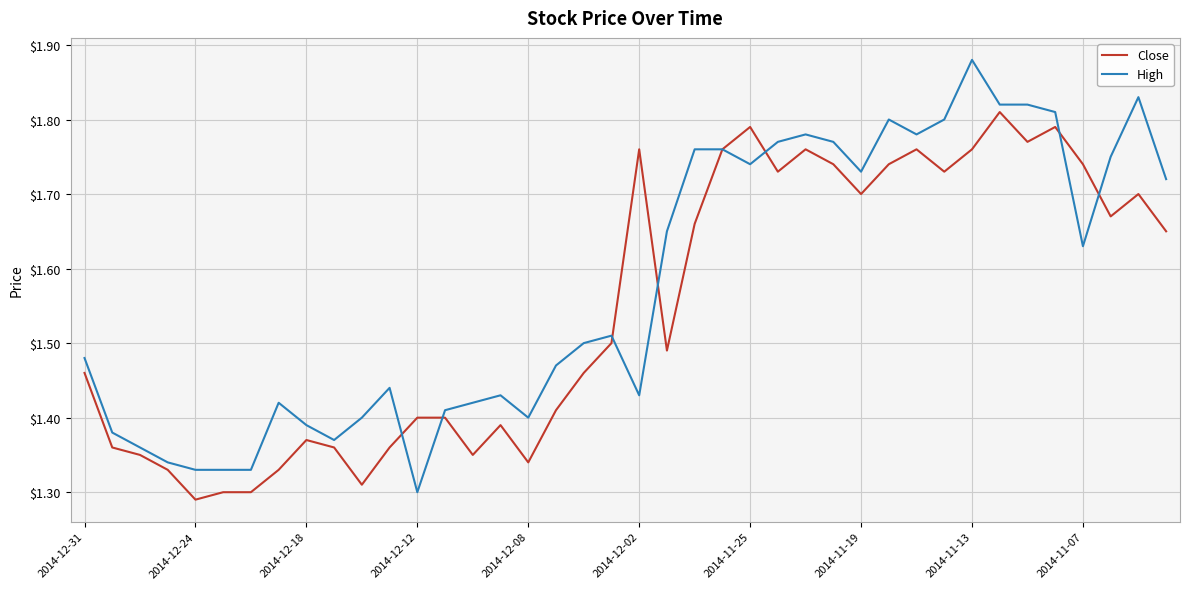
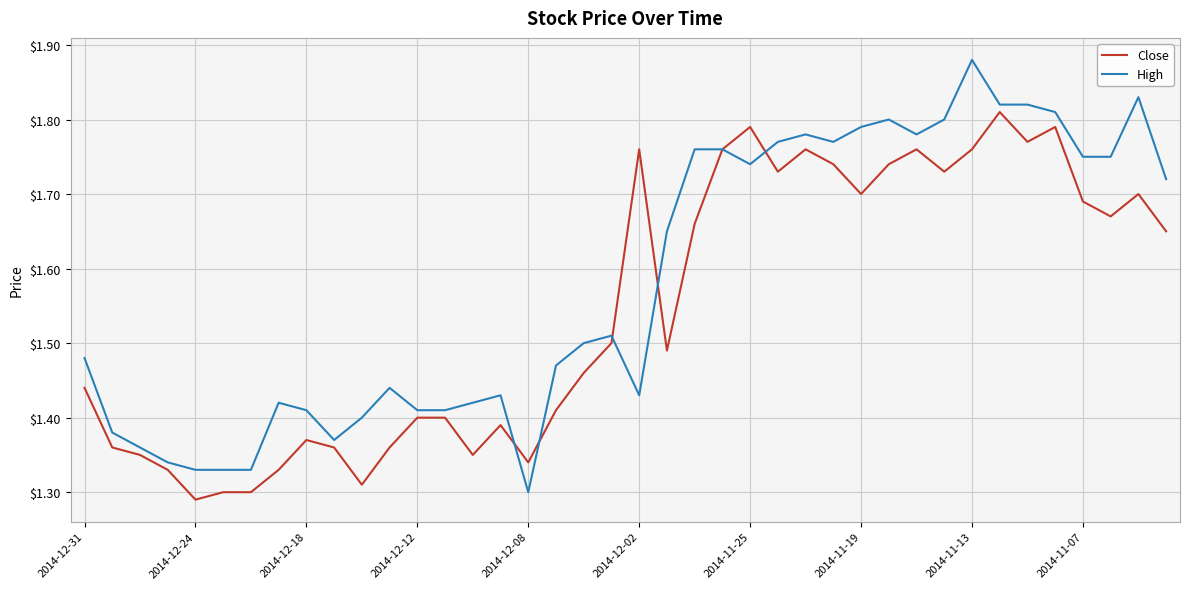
  {
    "Close": {
-     "2014-12-31": "$1.46",
+     "2014-12-31": "$1.44",
      "2014-12-24": "$1.29",
      "2014-12-18": "$1.37",
      "2014-12-12": "$1.40",
      "2014-12-08": "$1.34",
      "2014-12-02": "$1.76",
      "2014-11-25": "$1.79",
      "2014-11-19": "$1.70",
      "2014-11-13": "$1.76",
-     "2014-11-07": "$1.74"
+     "2014-11-07": "$1.69"
    },
    "High": {
      "2014-12-31": "$1.48",
      "2014-12-24": "$1.33",
-     "2014-12-18": "$1.39",
-     "2014-12-12": "$1.30",
-     "2014-12-08": "$1.4",
+     "2014-12-18": "$1.41",
+     "2014-12-12": "$1.41",
+     "2014-12-08": "$1.3",
      "2014-12-02": "$1.43",
      "2014-11-25": "$1.74",
-     "2014-11-19": "$1.73",
+     "2014-11-19": "$1.79",
      "2014-11-13": "$1.88",
-     "2014-11-07": "$1.63"
+     "2014-11-07": "$1.75"
    }
  }
